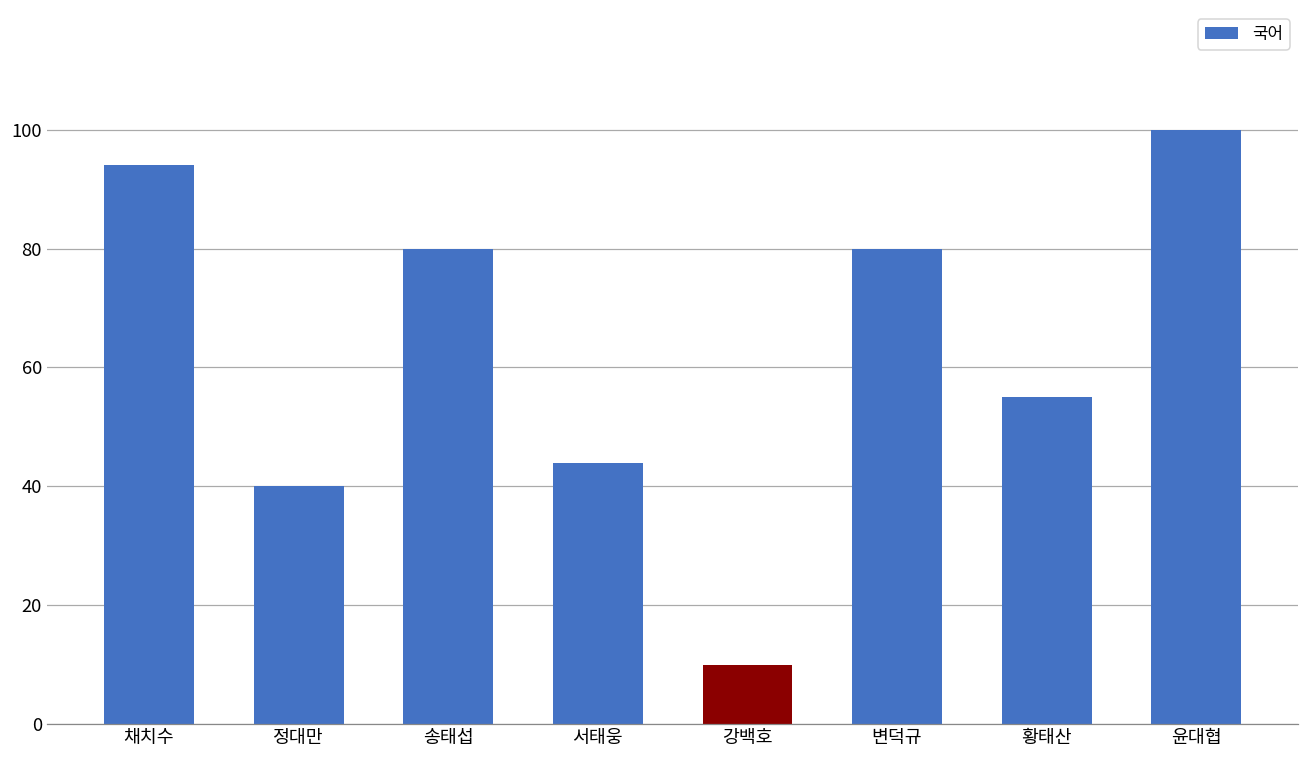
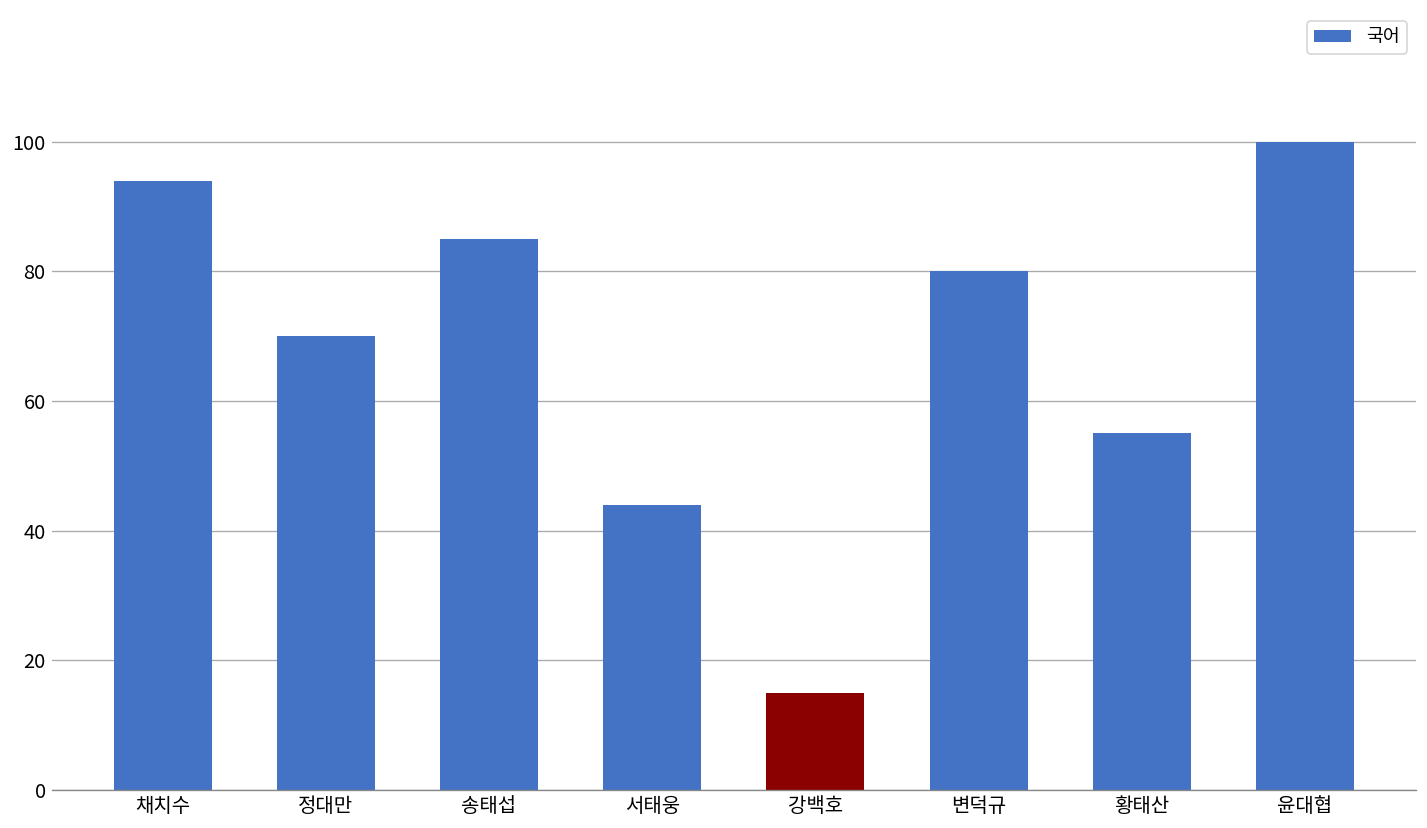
  {
    "채치수": 94,
-   "정대만": 40,
-   "송태섭": 80,
+   "정대만": 70,
+   "송태섭": 85,
    "서태웅": 44,
-   "강백호": 10,
+   "강백호": 15,
    "변덕규": 80,
    "황태산": 55,
    "윤대협": 100
  }
